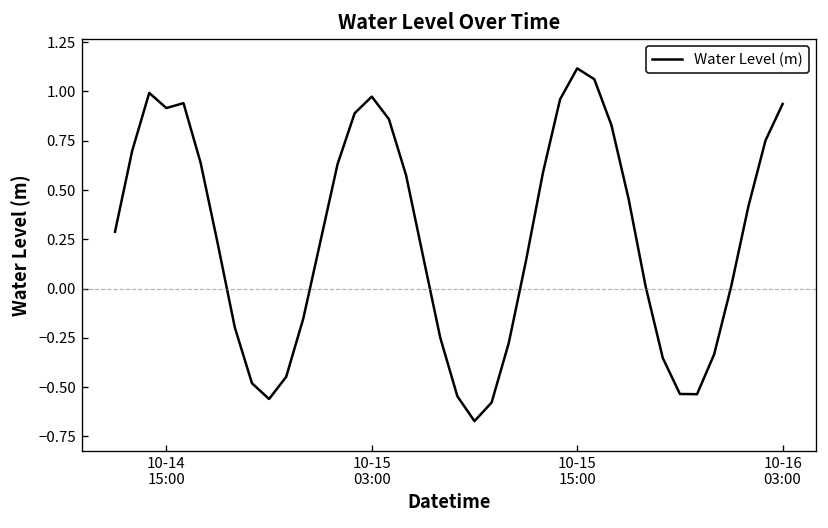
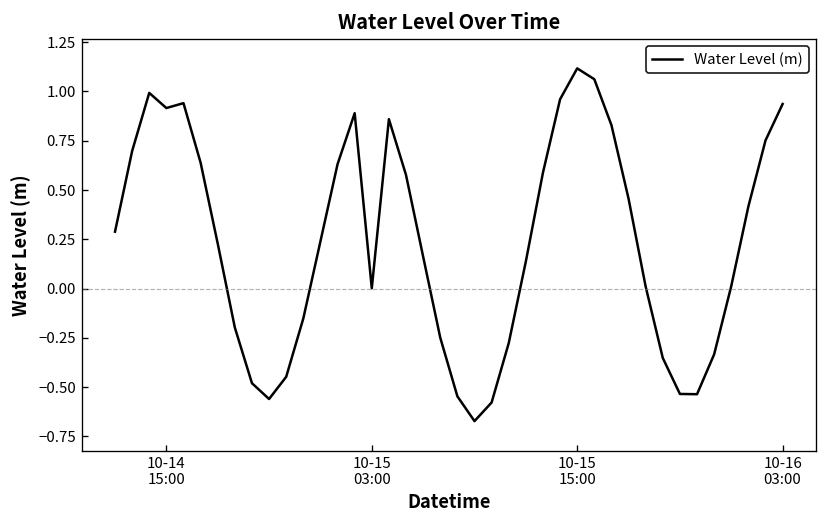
  {
    "10-14 15:00": 0.92,
-   "10-15 03:00": 0.97,
+   "10-15 03:00": 0.00,
    "10-15 15:00": 1.12,
    "10-16 03:00": 0.94
  }
